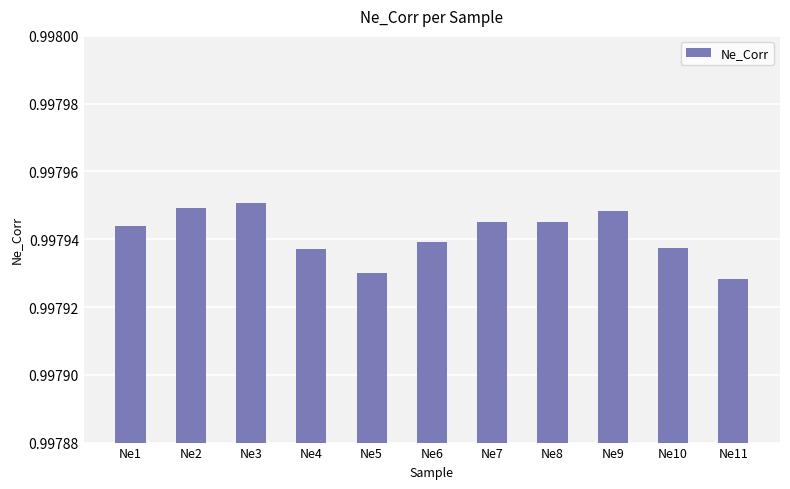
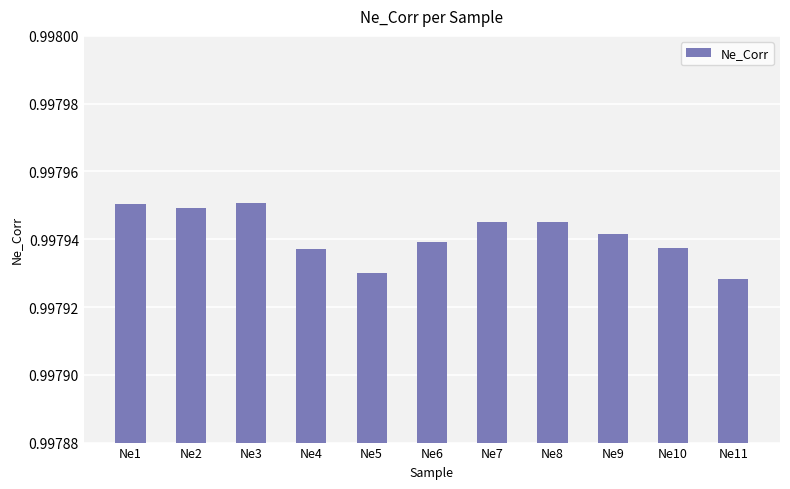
  {
-   "Ne1": 0.997944,
+   "Ne1": 0.997950,
    "Ne2": 0.997949,
    "Ne3": 0.997951,
    "Ne4": 0.997937,
    "Ne5": 0.997930,
    "Ne6": 0.997939,
    "Ne7": 0.997945,
    "Ne8": 0.997945,
-   "Ne9": 0.997948,
+   "Ne9": 0.997942,
    "Ne10": 0.997937,
    "Ne11": 0.997928
  }
